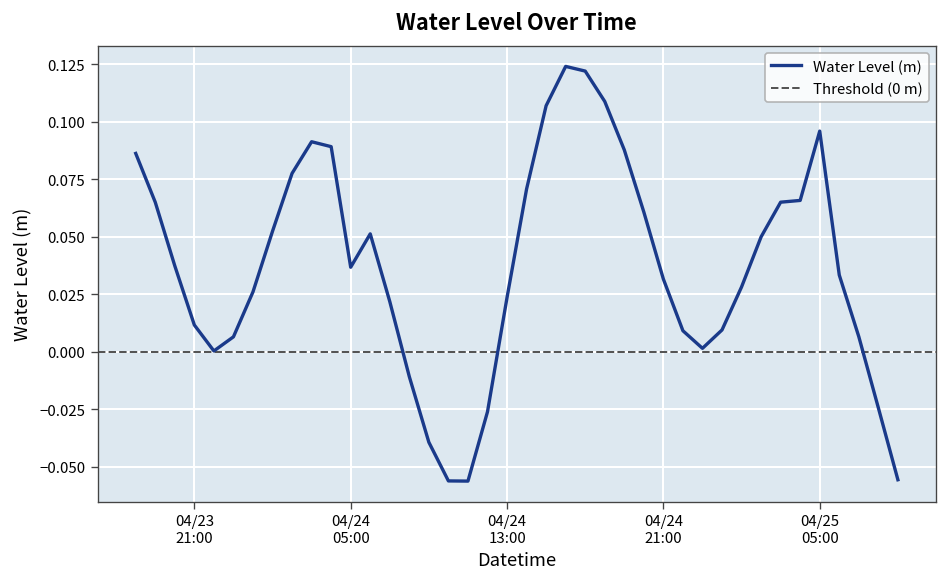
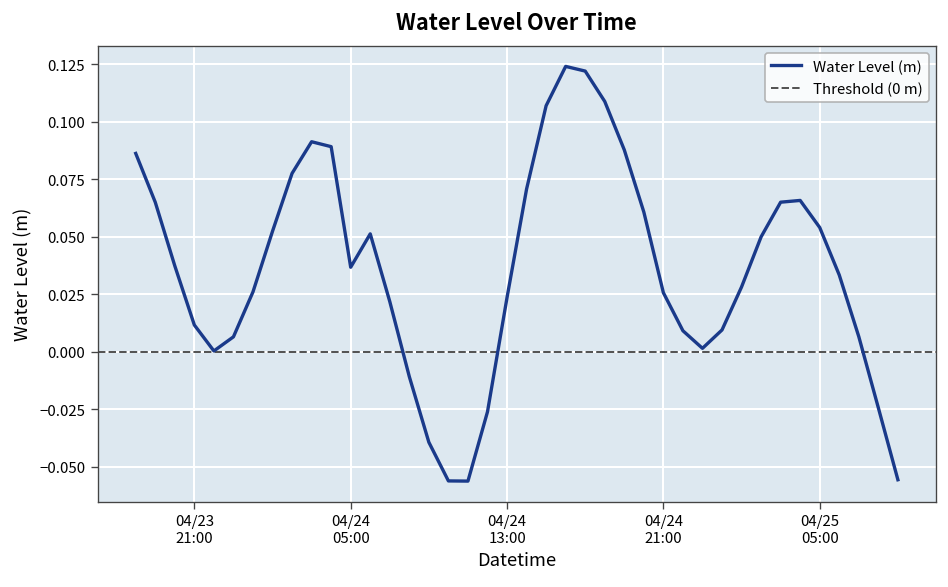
  {
    "04/23 21:00": 0.012,
    "04/24 05:00": 0.037,
    "04/24 13:00": 0.024,
-   "04/24 21:00": 0.032,
-   "04/25 05:00": 0.096
+   "04/24 21:00": 0.026,
+   "04/25 05:00": 0.054
  }
